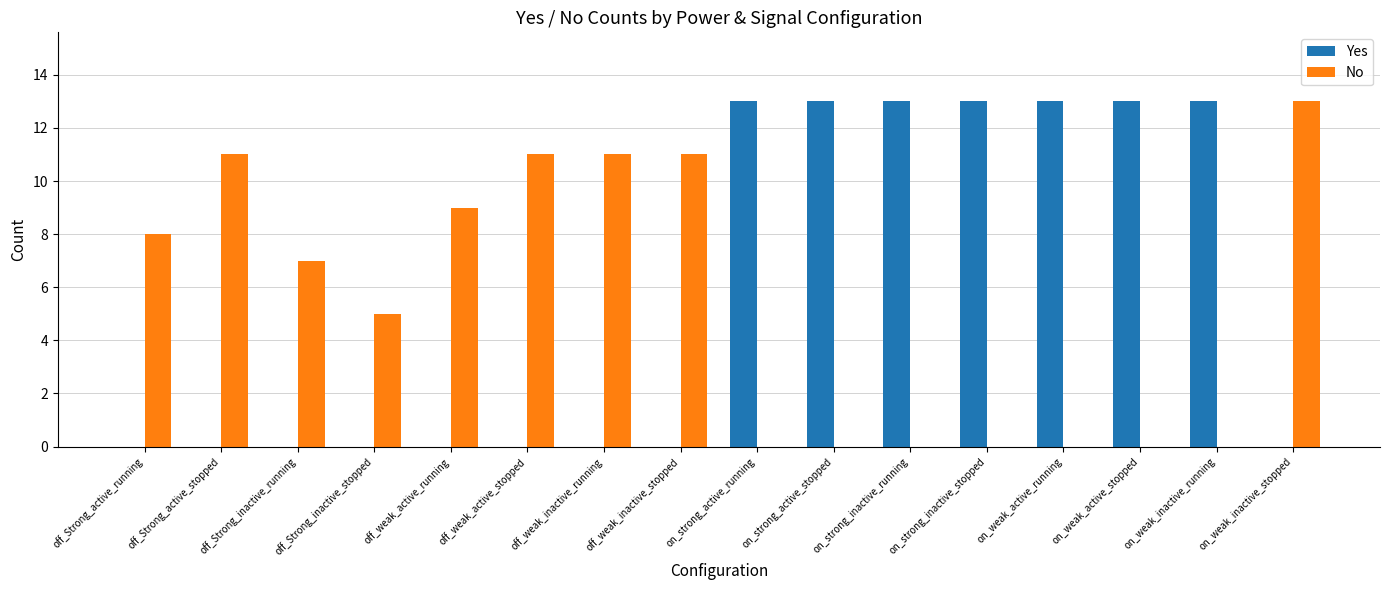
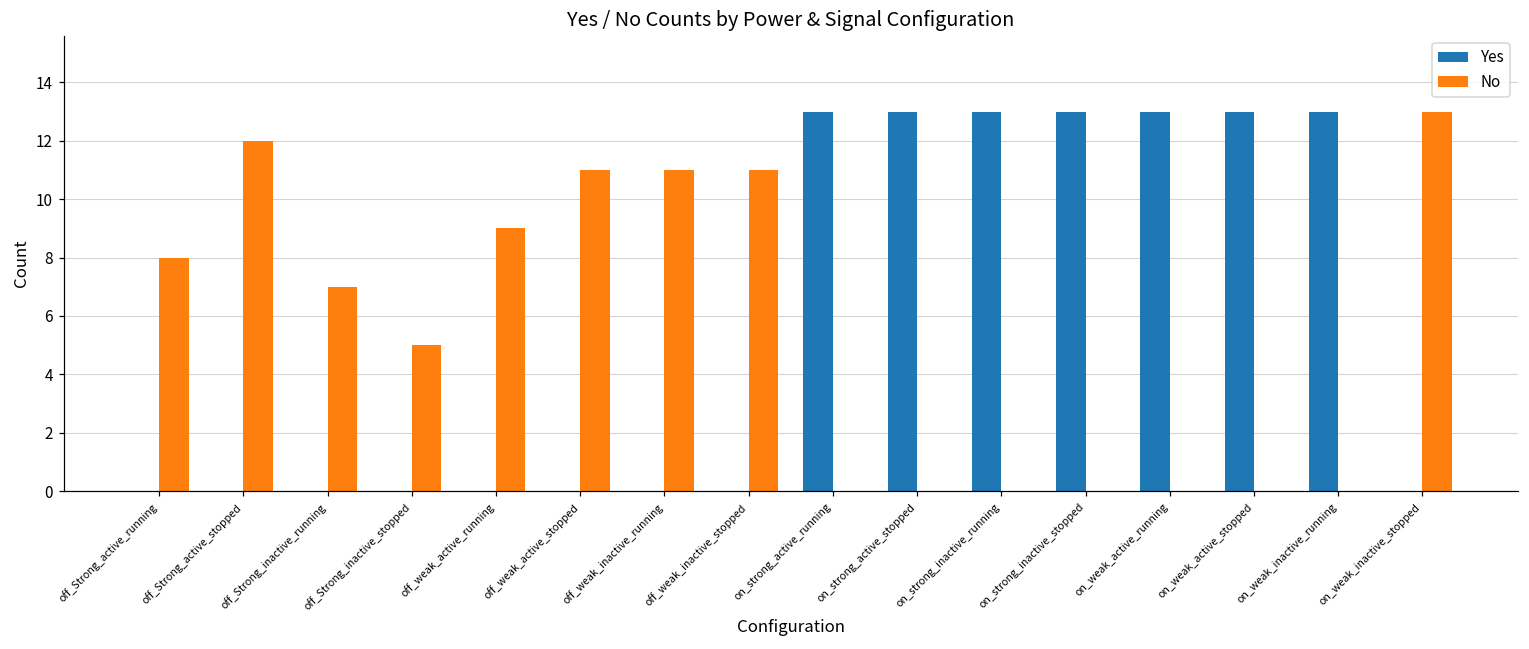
  {
    "Yes": {
      "off_Strong_active_running": 0,
      "off_Strong_active_stopped": 0,
      "off_Strong_inactive_running": 0,
      "off_Strong_inactive_stopped": 0,
      "off_weak_active_running": 0,
      "off_weak_active_stopped": 0,
      "off_weak_inactive_running": 0,
      "off_weak_inactive_stopped": 0,
      "on_strong_active_running": 13,
      "on_strong_active_stopped": 13,
      "on_strong_inactive_running": 13,
      "on_strong_inactive_stopped": 13,
      "on_weak_active_running": 13,
      "on_weak_active_stopped": 13,
      "on_weak_inactive_running": 13,
      "on_weak_inactive_stopped": 0
    },
    "No": {
      "off_Strong_active_running": 8,
-     "off_Strong_active_stopped": 11,
+     "off_Strong_active_stopped": 12,
      "off_Strong_inactive_running": 7,
      "off_Strong_inactive_stopped": 5,
      "off_weak_active_running": 9,
      "off_weak_active_stopped": 11,
      "off_weak_inactive_running": 11,
      "off_weak_inactive_stopped": 11,
      "on_strong_active_running": 0,
      "on_strong_active_stopped": 0,
      "on_strong_inactive_running": 0,
      "on_strong_inactive_stopped": 0,
      "on_weak_active_running": 0,
      "on_weak_active_stopped": 0,
      "on_weak_inactive_running": 0,
      "on_weak_inactive_stopped": 13
    }
  }
